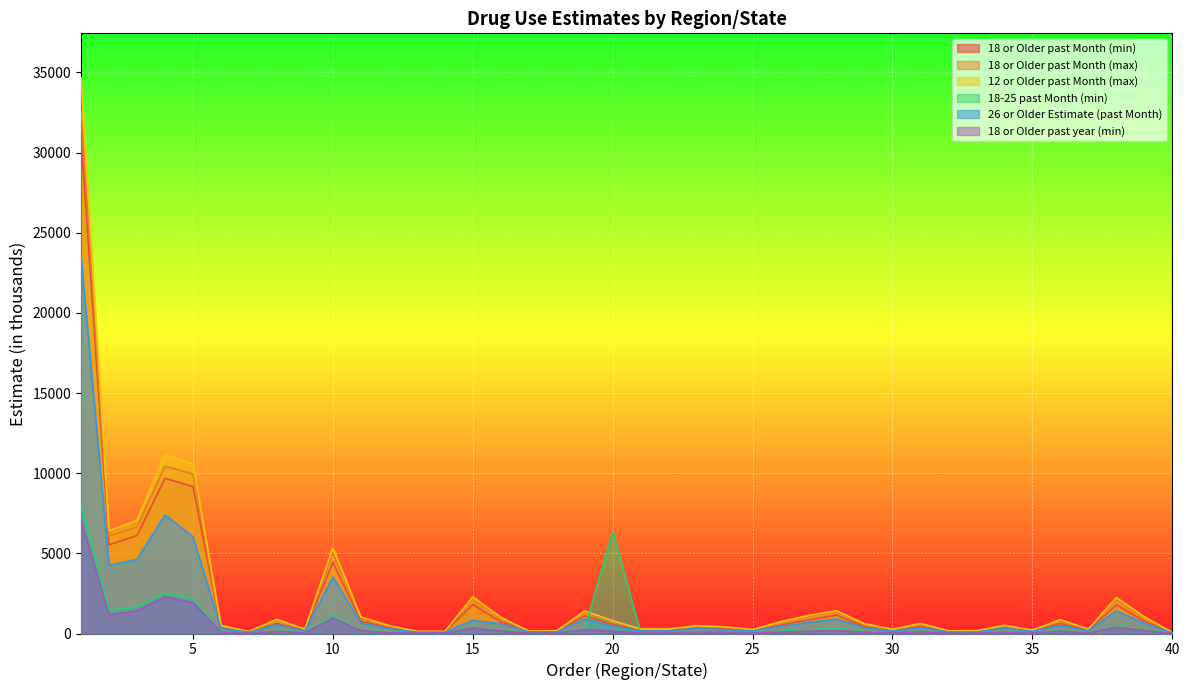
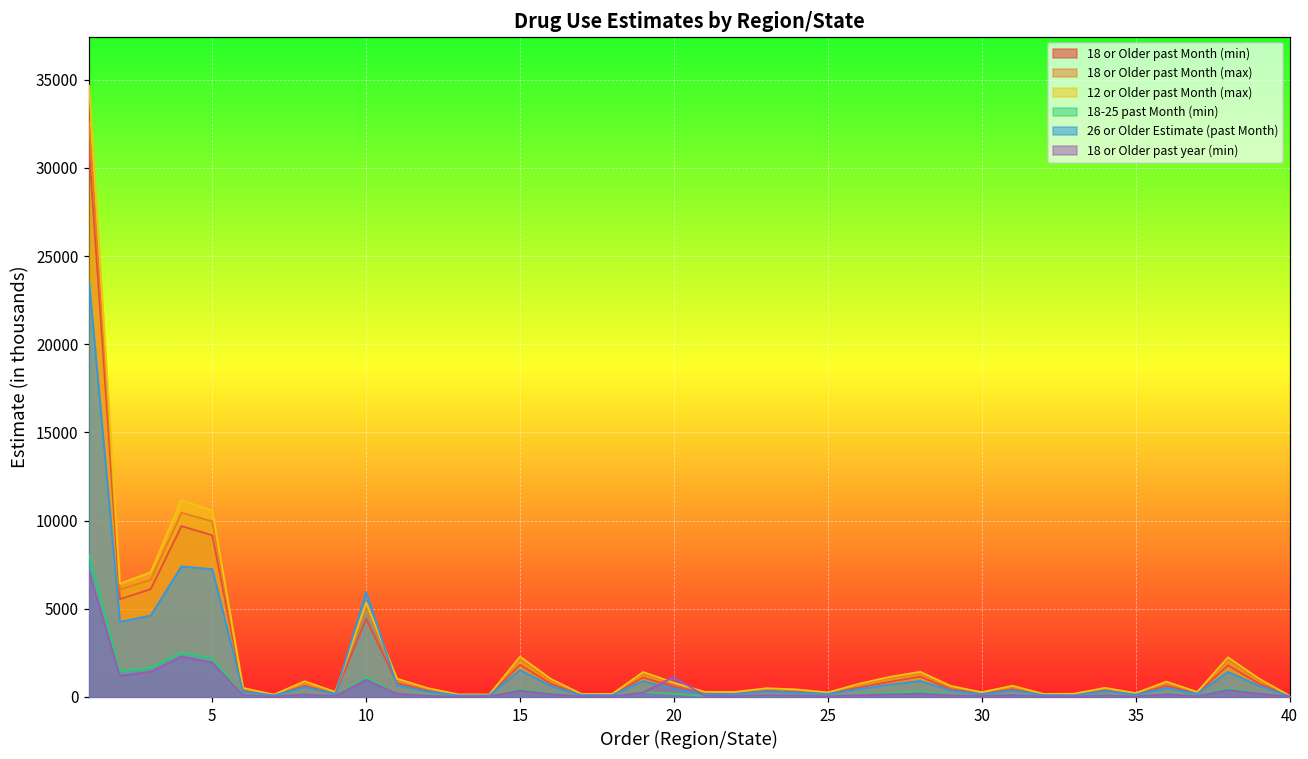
  {
    "18-25 past Month (min)": {
      "5": 2200,
-     "20": 6400
+     "20": 200
    },
    "26 or Older Estimate (past Month)": {
-     "5": 6000,
-     "10": 3500,
-     "15": 800
+     "5": 7200,
+     "10": 6000,
+     "15": 1500
    },
    "18 or Older past year (min)": {
      "5": 1900,
-     "20": 100
+     "20": 1100
    }
  }
